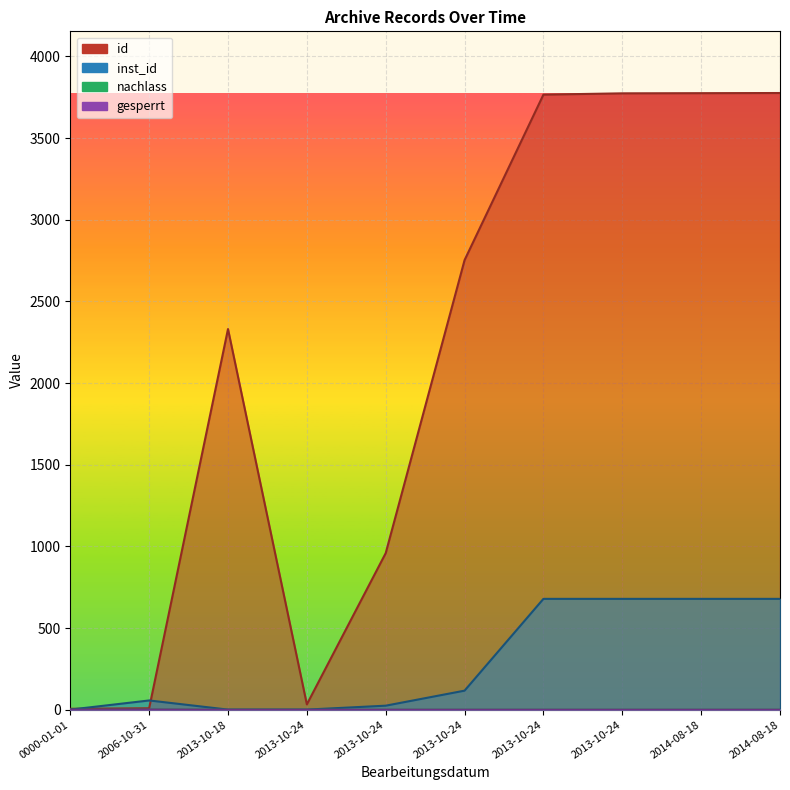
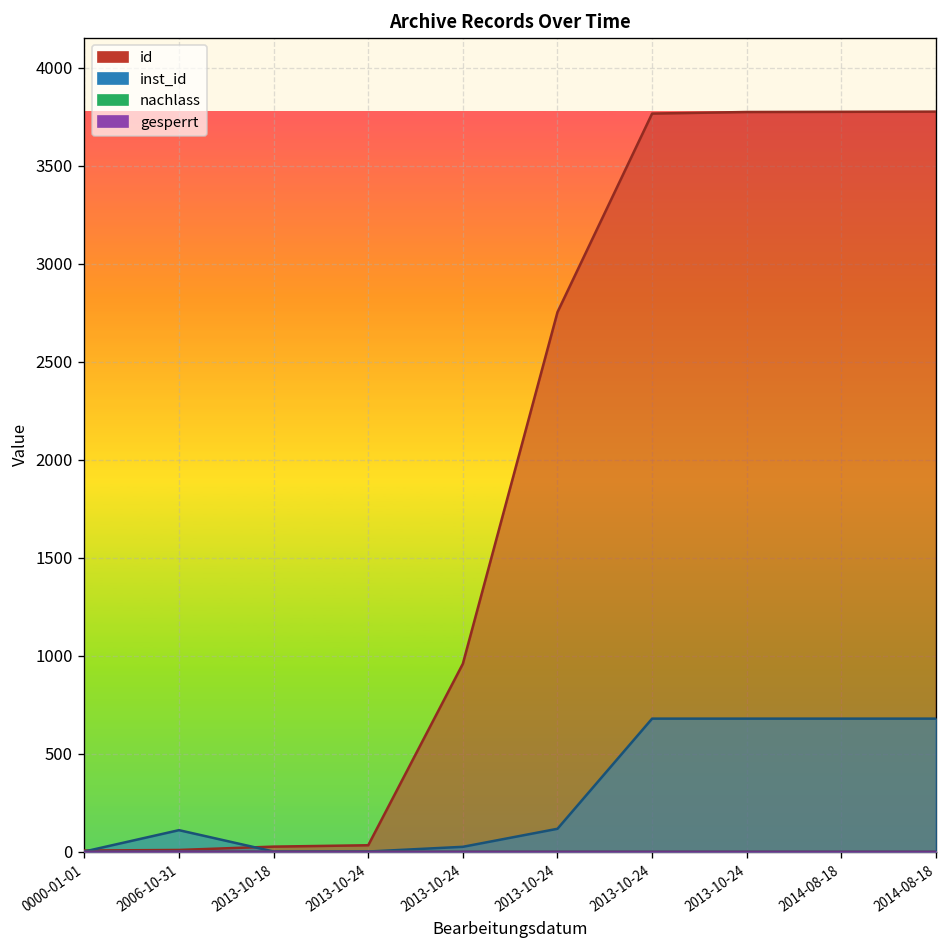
  {
    "id": {
-     "2013-10-18": 2330
+     "2013-10-18": 30
    },
    "inst_id": {
-     "2006-10-31": 60
+     "2006-10-31": 110
    }
  }
